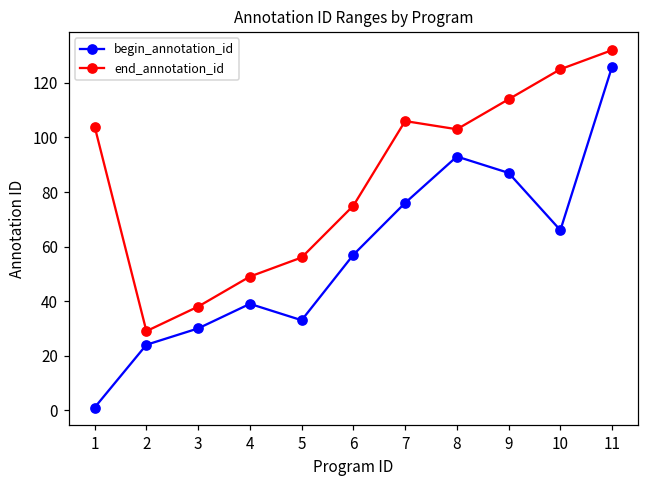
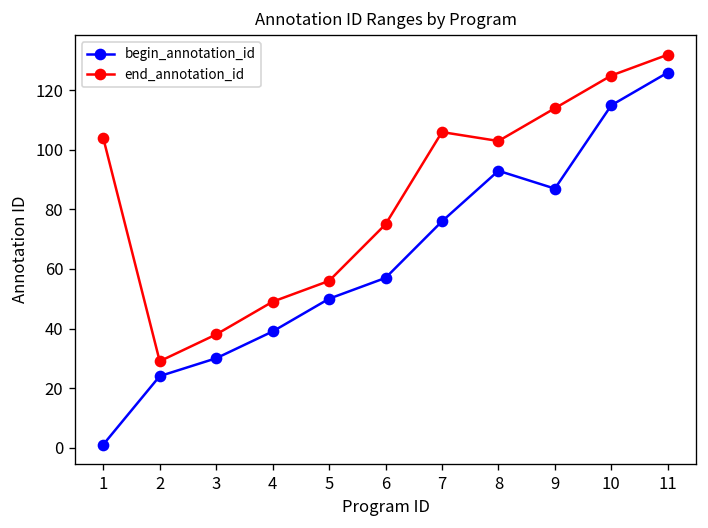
  {
    "begin_annotation_id": {
      "1": 1,
      "2": 24,
      "3": 30,
      "4": 39,
-     "5": 33,
+     "5": 50,
      "6": 57,
      "7": 76,
      "8": 93,
      "9": 87,
-     "10": 66,
+     "10": 115,
      "11": 126
    },
    "end_annotation_id": {
      "1": 104,
      "2": 29,
      "3": 38,
      "4": 49,
      "5": 56,
      "6": 75,
      "7": 106,
      "8": 103,
      "9": 114,
      "10": 125,
      "11": 132
    }
  }
